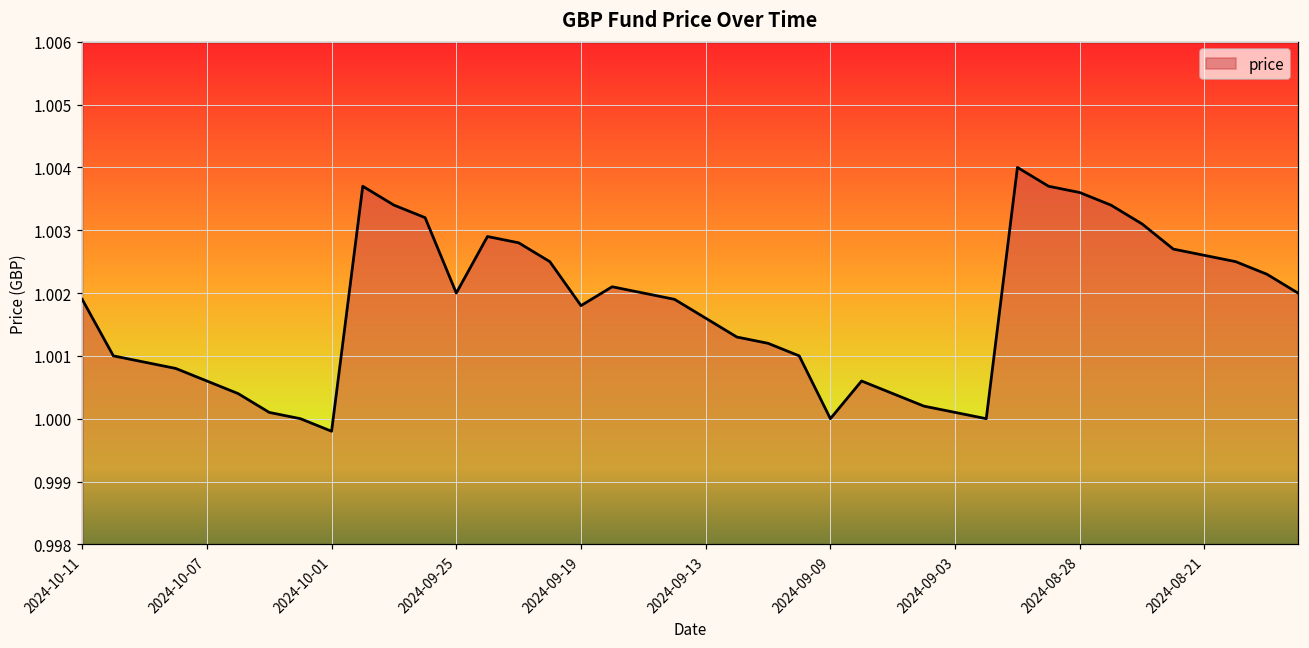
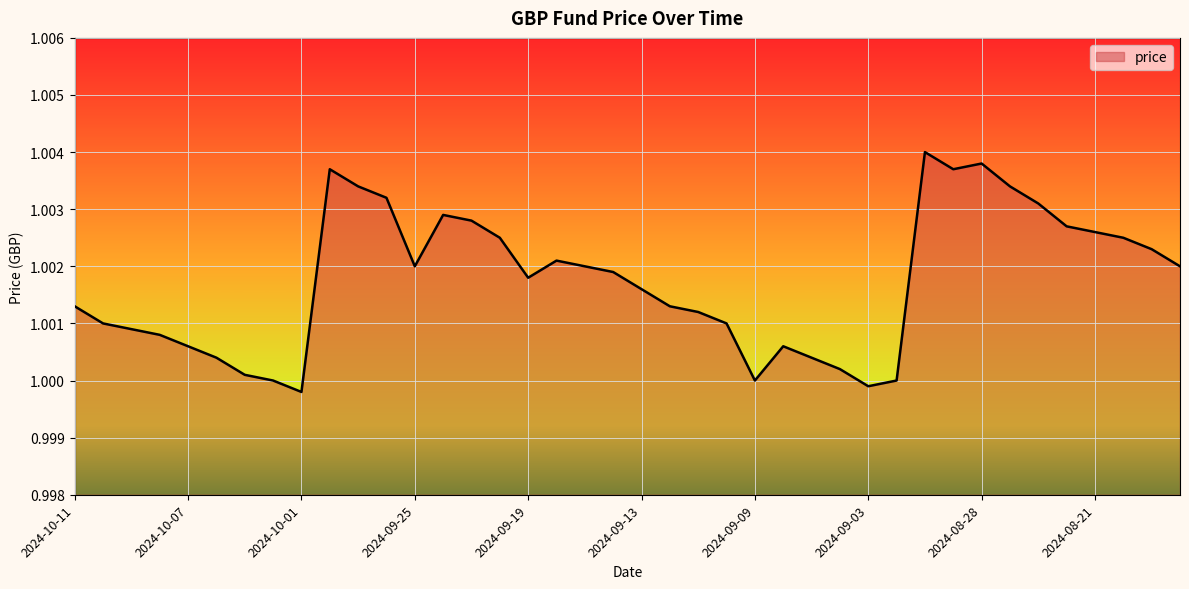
  {
-   "2024-10-11": 1.0019,
+   "2024-10-11": 1.0013,
    "2024-10-07": 1.0006,
    "2024-10-01": 0.9998,
    "2024-09-25": 1.0020,
    "2024-09-19": 1.0018,
    "2024-09-13": 1.0016,
    "2024-09-09": 1.0000,
-   "2024-09-03": 1.0001,
-   "2024-08-28": 1.0036,
+   "2024-09-03": 0.9999,
+   "2024-08-28": 1.0038,
    "2024-08-21": 1.0026
  }
